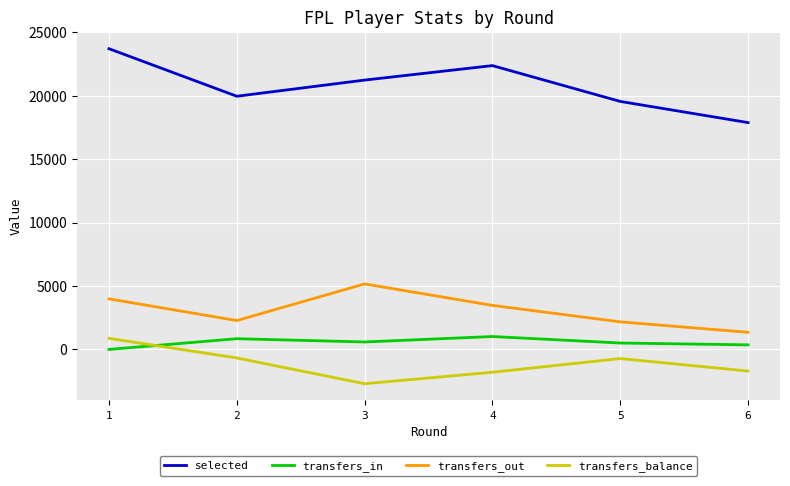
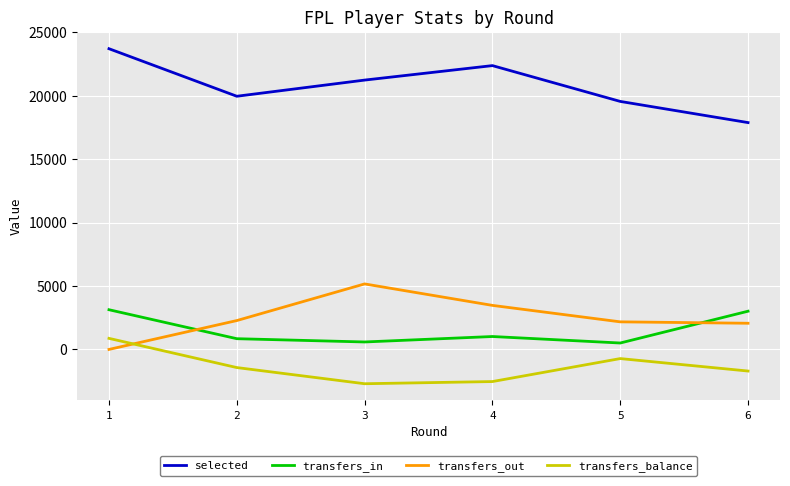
  {
    "selected": {
      "1": 23700,
      "2": 20000,
      "3": 21200,
      "4": 22400,
      "5": 19500,
      "6": 17900
    },
    "transfers_in": {
-     "1": 0,
+     "1": 3100,
      "2": 800,
      "3": 600,
      "4": 1000,
      "5": 500,
-     "6": 400
+     "6": 3000
    },
    "transfers_out": {
-     "1": 4000,
+     "1": 0,
      "2": 2300,
      "3": 5200,
      "4": 3500,
      "5": 2200,
-     "6": 1300
+     "6": 2100
    },
    "transfers_balance": {
      "1": 900,
-     "2": -700,
+     "2": -1400,
      "3": -2700,
-     "4": -1800,
+     "4": -2500,
      "5": -700,
      "6": -1700
    }
  }
